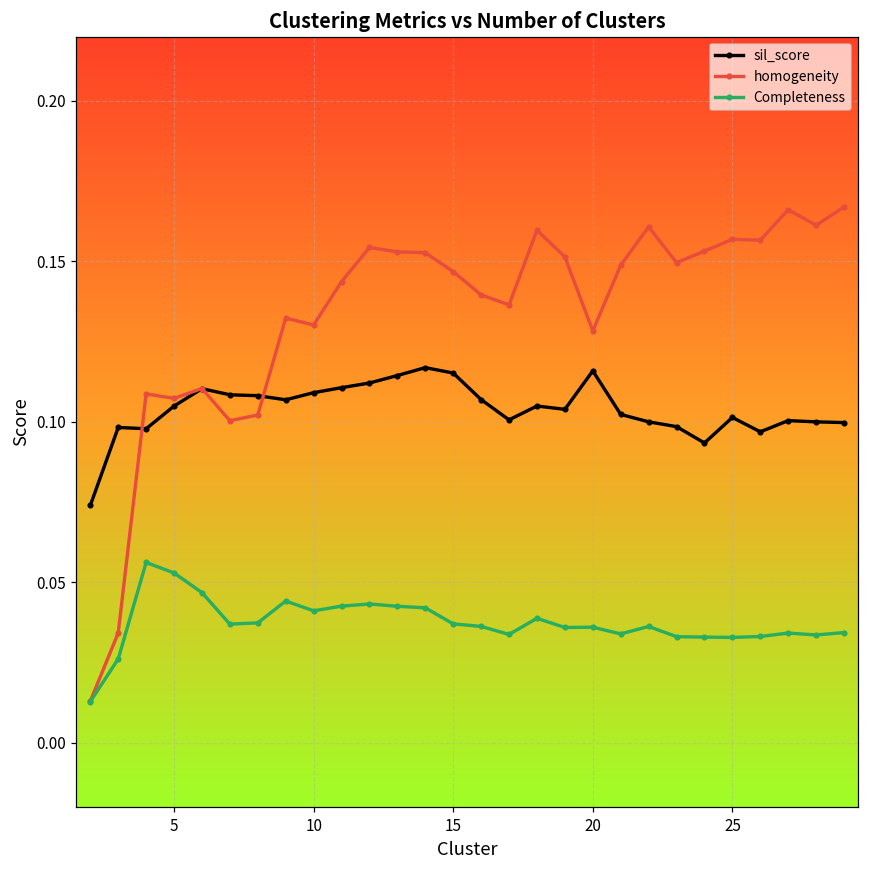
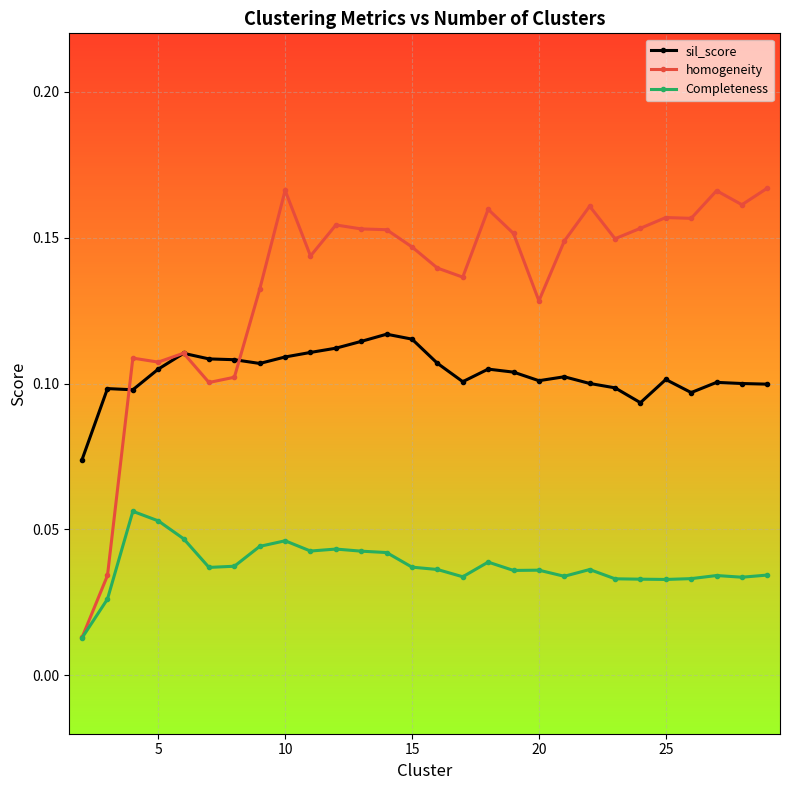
  {
    "sil_score": {
      "5": 0.105,
      "10": 0.109,
      "15": 0.115,
-     "20": 0.116,
+     "20": 0.101,
      "25": 0.101
    },
    "homogeneity": {
      "5": 0.107,
-     "10": 0.130,
+     "10": 0.166,
      "15": 0.147,
      "20": 0.128,
      "25": 0.157
    },
    "Completeness": {
      "5": 0.053,
-     "10": 0.041,
+     "10": 0.046,
      "15": 0.037,
      "20": 0.036,
      "25": 0.033
    }
  }
